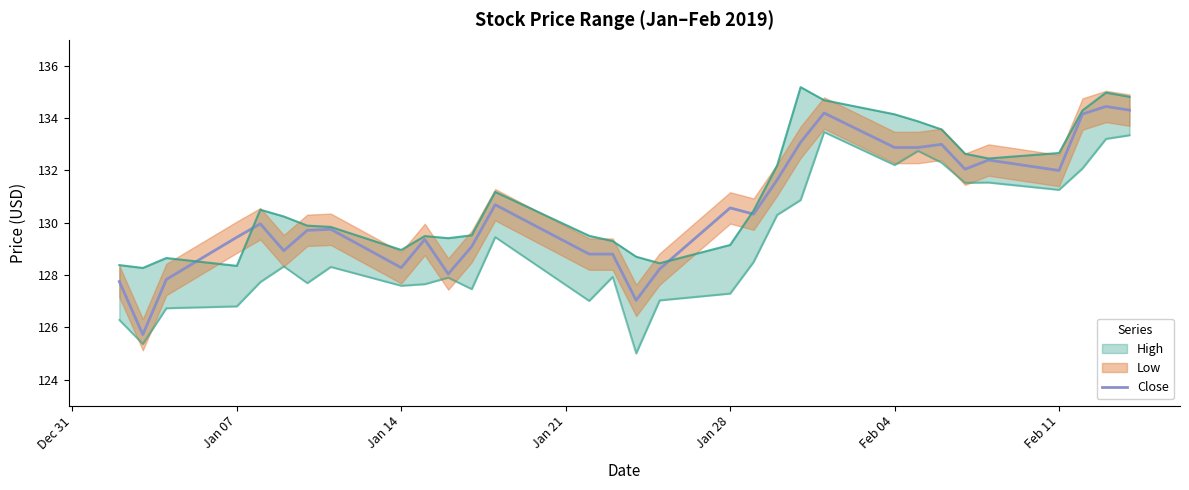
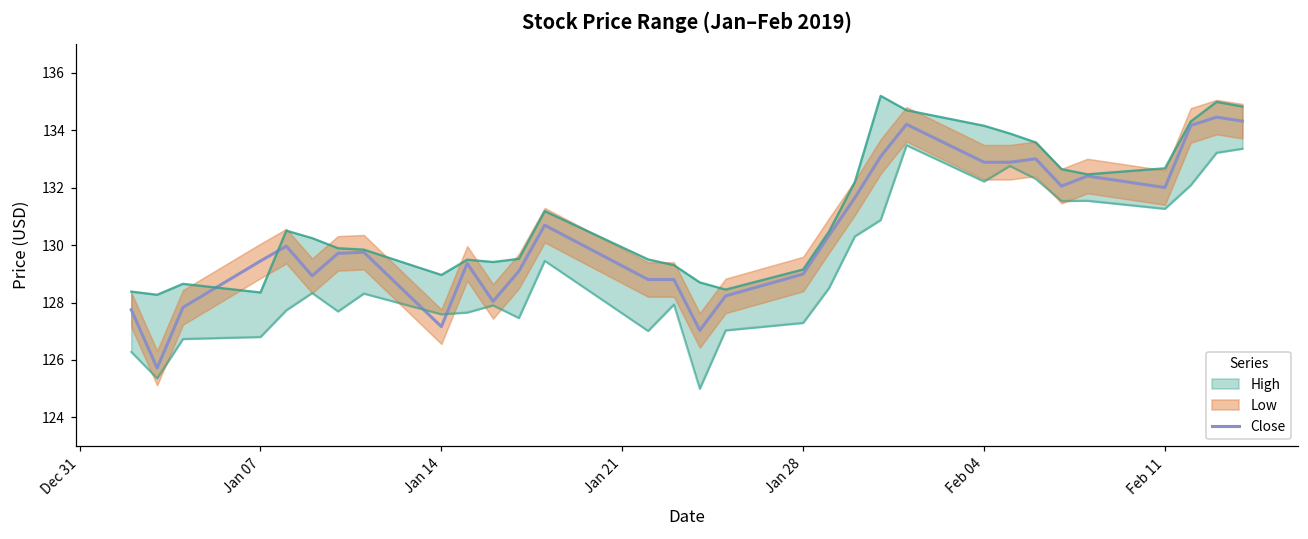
  {
    "Close": {
      "Jan 07": 129.4,
-     "Jan 14": 128.3,
-     "Jan 28": 130.6,
+     "Jan 14": 127.2,
+     "Jan 28": 129.0,
      "Feb 04": 132.9,
      "Feb 11": 132.0
    }
  }
